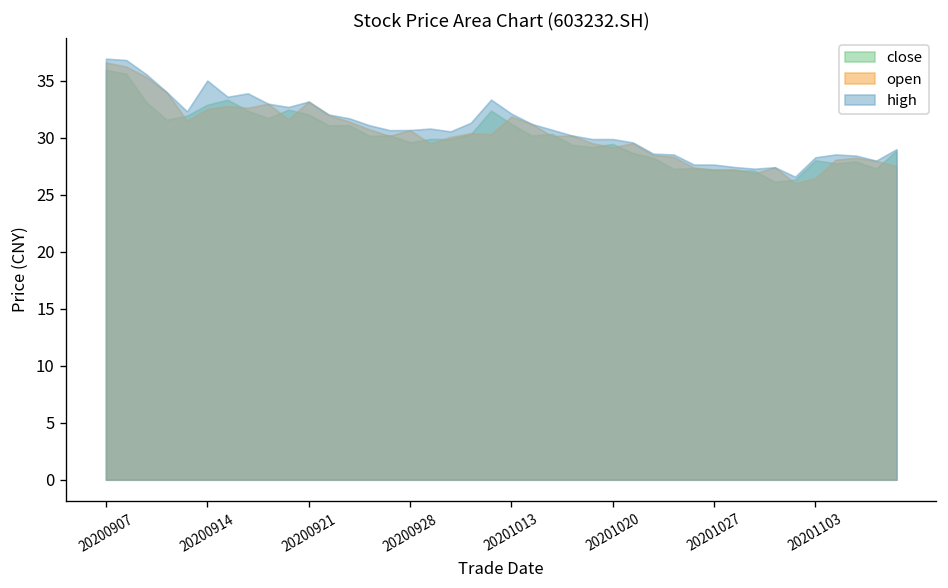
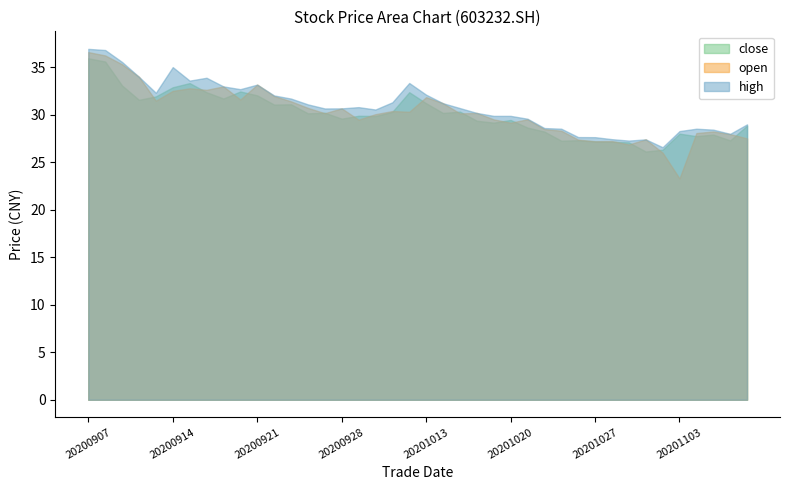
  {
    "open": {
      "20200907": 37,
      "20200914": 33,
      "20201020": 29,
-     "20201103": 26
+     "20201103": 23
    }
  }
